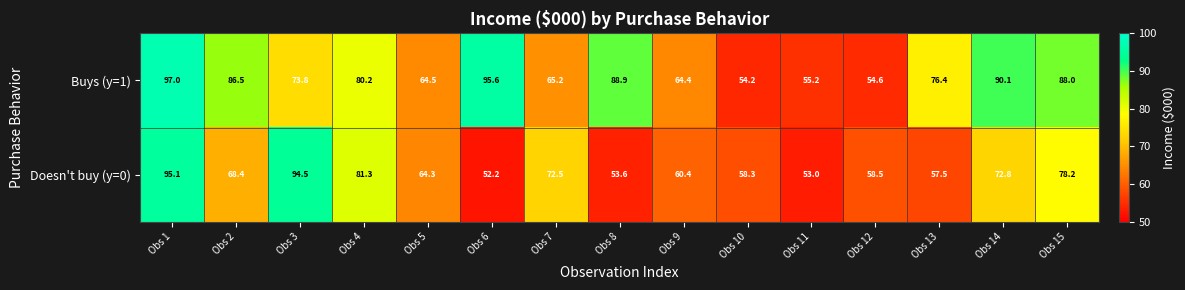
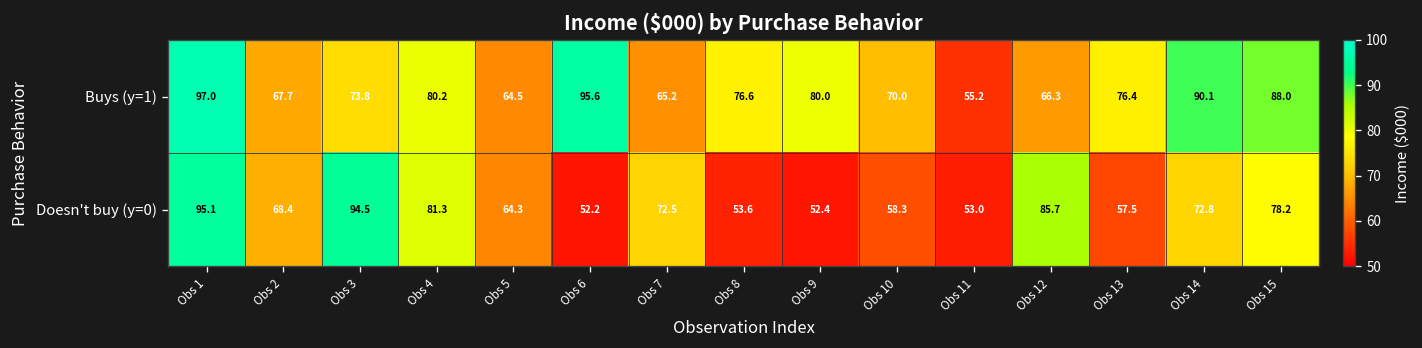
  {
    "Buys (y=1)": {
      "Obs 1": 97.0,
-     "Obs 2": 86.5,
+     "Obs 2": 67.7,
      "Obs 3": 73.8,
      "Obs 4": 80.2,
      "Obs 5": 64.5,
      "Obs 6": 95.6,
      "Obs 7": 65.2,
-     "Obs 8": 88.9,
-     "Obs 9": 64.4,
-     "Obs 10": 54.2,
+     "Obs 8": 76.6,
+     "Obs 9": 80.0,
+     "Obs 10": 70.0,
      "Obs 11": 55.2,
-     "Obs 12": 54.6,
+     "Obs 12": 66.3,
      "Obs 13": 76.4,
      "Obs 14": 90.1,
      "Obs 15": 88.0
    },
    "Doesn't buy (y=0)": {
      "Obs 1": 95.1,
      "Obs 2": 68.4,
      "Obs 3": 94.5,
      "Obs 4": 81.3,
      "Obs 5": 64.3,
      "Obs 6": 52.2,
      "Obs 7": 72.5,
      "Obs 8": 53.6,
-     "Obs 9": 60.4,
+     "Obs 9": 52.4,
      "Obs 10": 58.3,
      "Obs 11": 53.0,
-     "Obs 12": 58.5,
+     "Obs 12": 85.7,
      "Obs 13": 57.5,
      "Obs 14": 72.8,
      "Obs 15": 78.2
    }
  }
